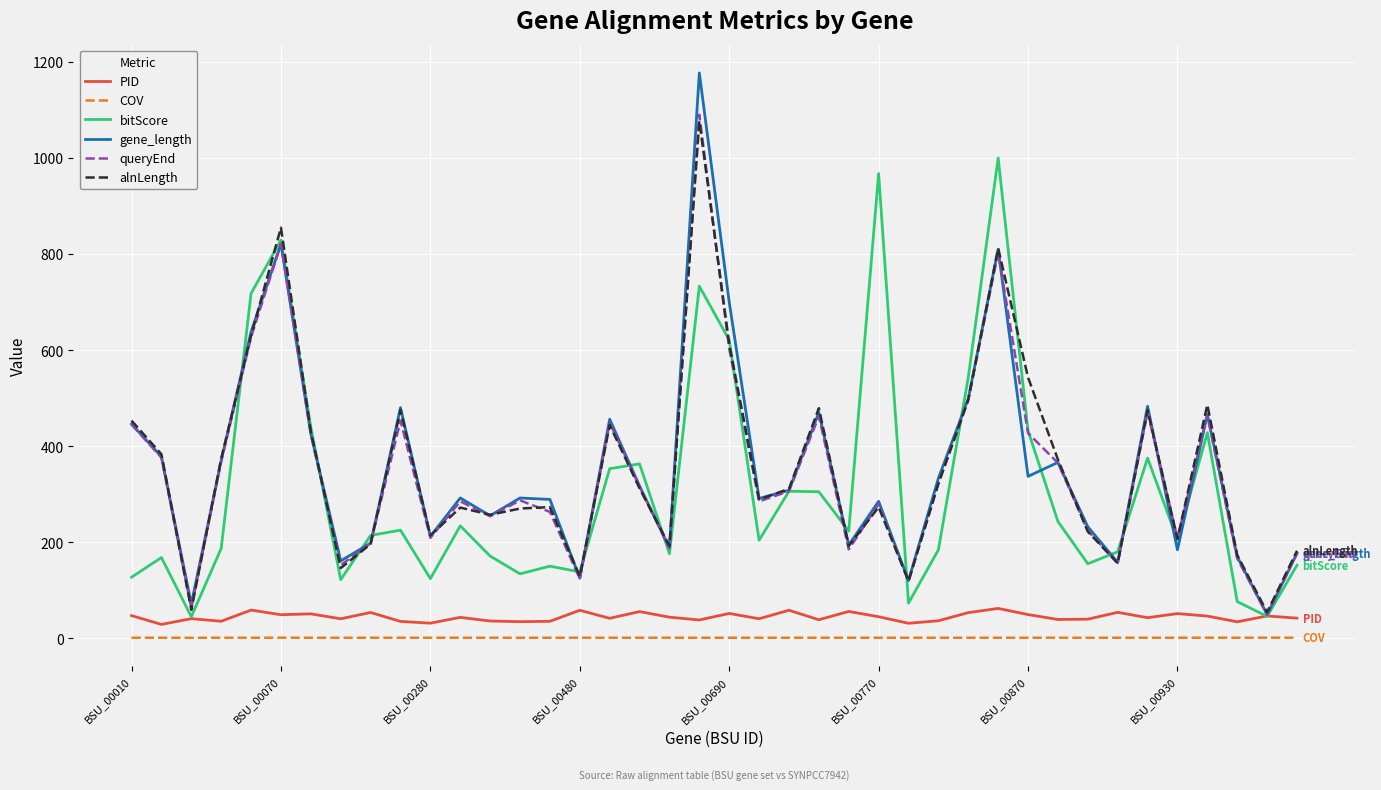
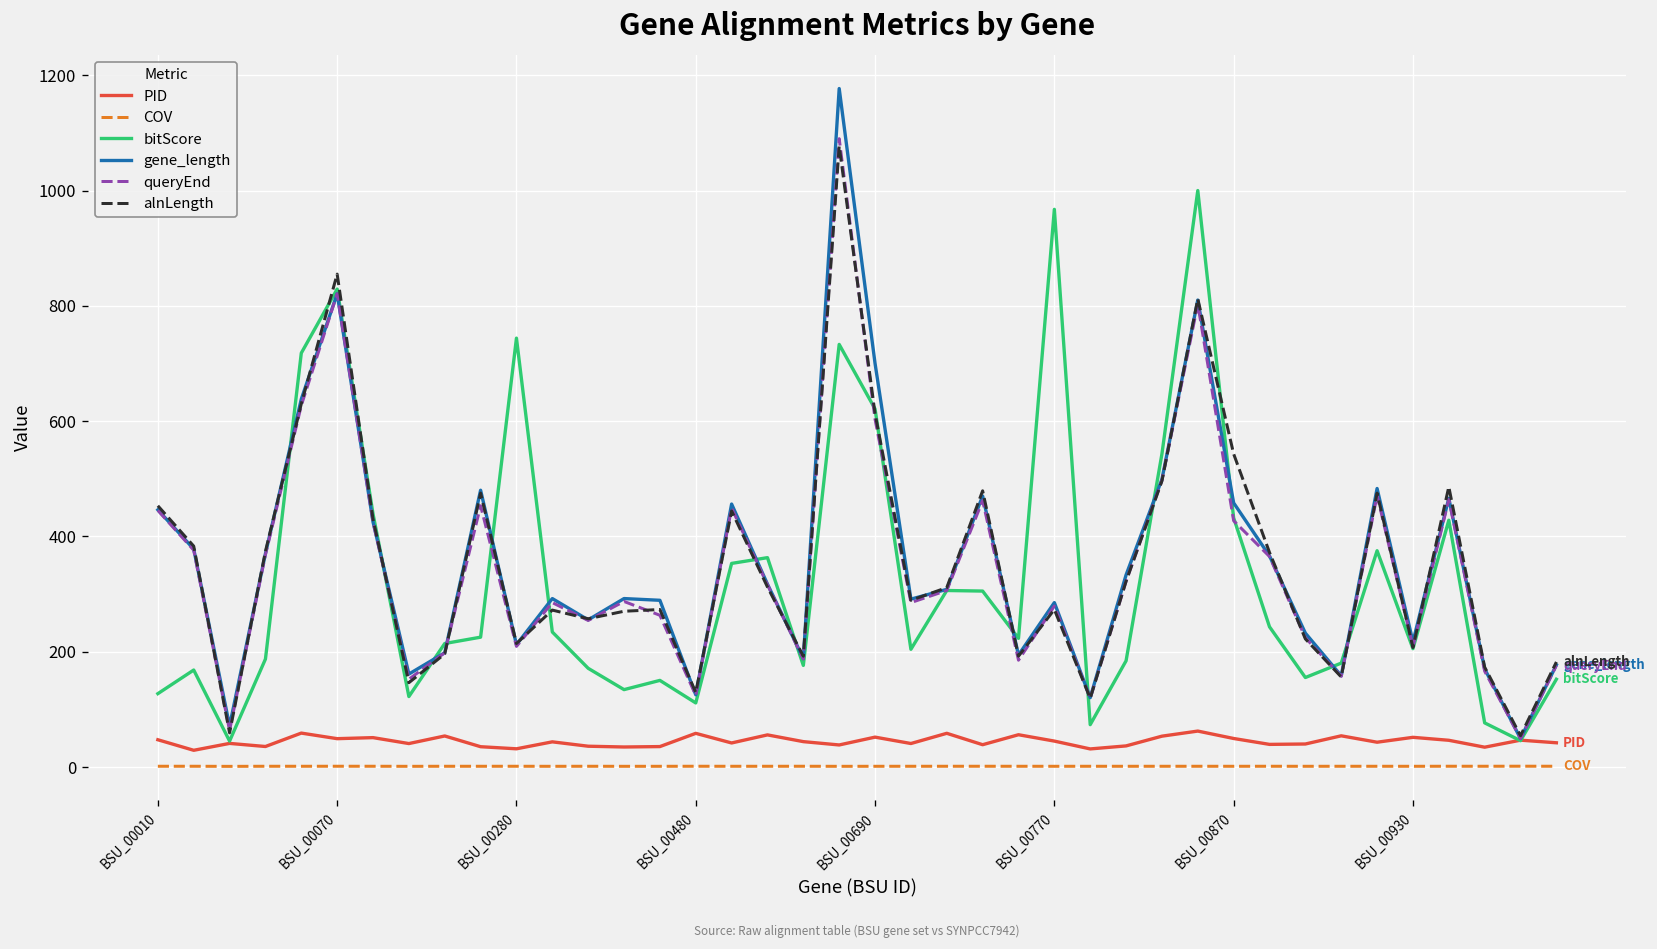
  {
    "bitScore": {
      "BSU_00010": 130,
      "BSU_00070": 830,
-     "BSU_00280": 120,
-     "BSU_00480": 140,
+     "BSU_00280": 740,
+     "BSU_00480": 110,
      "BSU_00690": 620,
      "BSU_00770": 970
    },
    "gene_length": {
      "BSU_00690": 700,
      "BSU_00770": 290,
-     "BSU_00870": 340,
-     "BSU_00930": 180
+     "BSU_00870": 460,
+     "BSU_00930": 220
    },
    "queryEnd": {
      "BSU_00690": 600,
      "BSU_00770": 280
    },
    "alnLength": {
      "BSU_00010": 450,
      "BSU_00070": 860,
      "BSU_00690": 610,
      "BSU_00770": 270,
      "BSU_00870": 540
    }
  }
